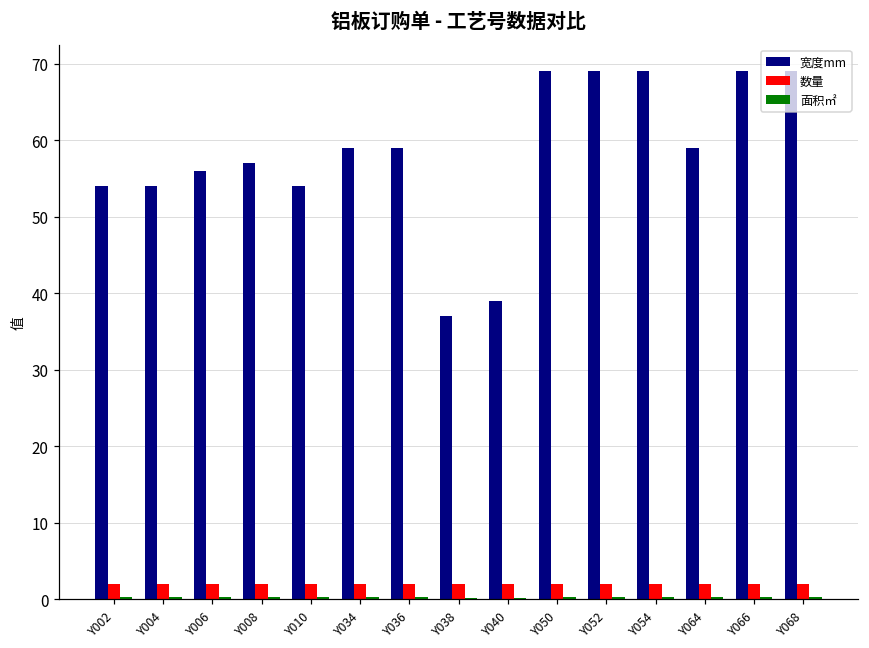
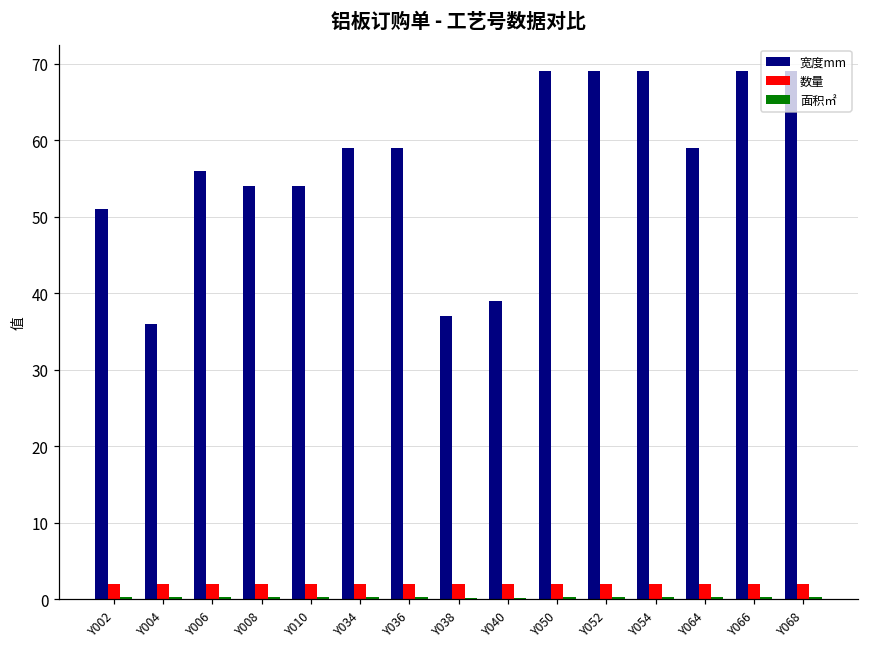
  {
    "宽度mm": {
-     "Y002": 54,
-     "Y004": 54,
+     "Y002": 51,
+     "Y004": 36,
      "Y006": 56,
-     "Y008": 57,
+     "Y008": 54,
      "Y010": 54,
      "Y034": 59,
      "Y036": 59,
      "Y038": 37,
      "Y040": 39,
      "Y050": 69,
      "Y052": 69,
      "Y054": 69,
      "Y064": 59,
      "Y066": 69
    },
    "数量": {
      "Y002": 2,
      "Y004": 2,
      "Y006": 2,
      "Y008": 2,
      "Y010": 2,
      "Y034": 2,
      "Y036": 2,
      "Y038": 2,
      "Y040": 2,
      "Y050": 2,
      "Y052": 2,
      "Y054": 2,
      "Y064": 2,
      "Y066": 2,
      "Y068": 2
    },
    "面积㎡": {
      "Y050": 0,
      "Y052": 0,
      "Y054": 0,
      "Y066": 0,
      "Y068": 0
    }
  }
